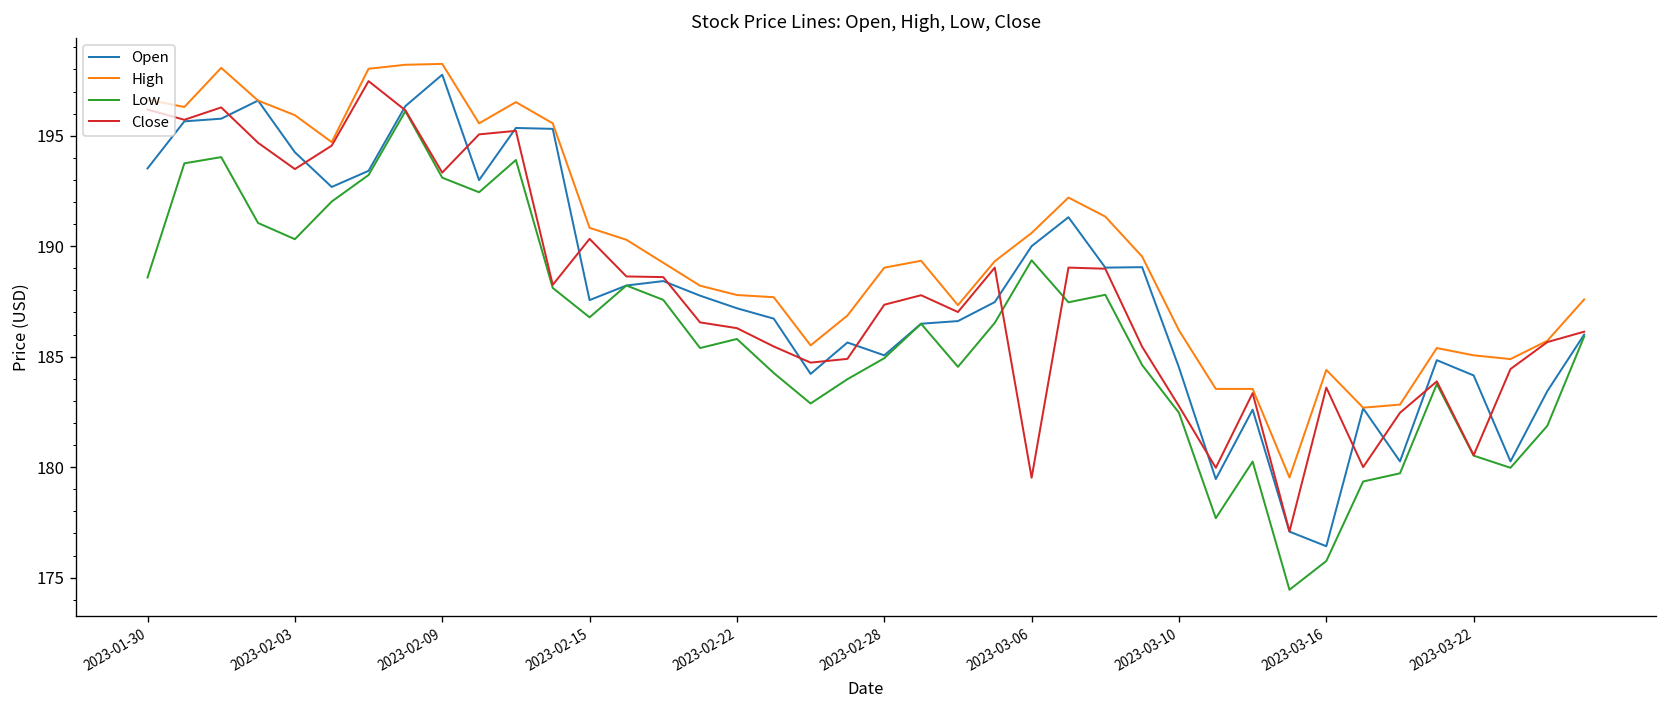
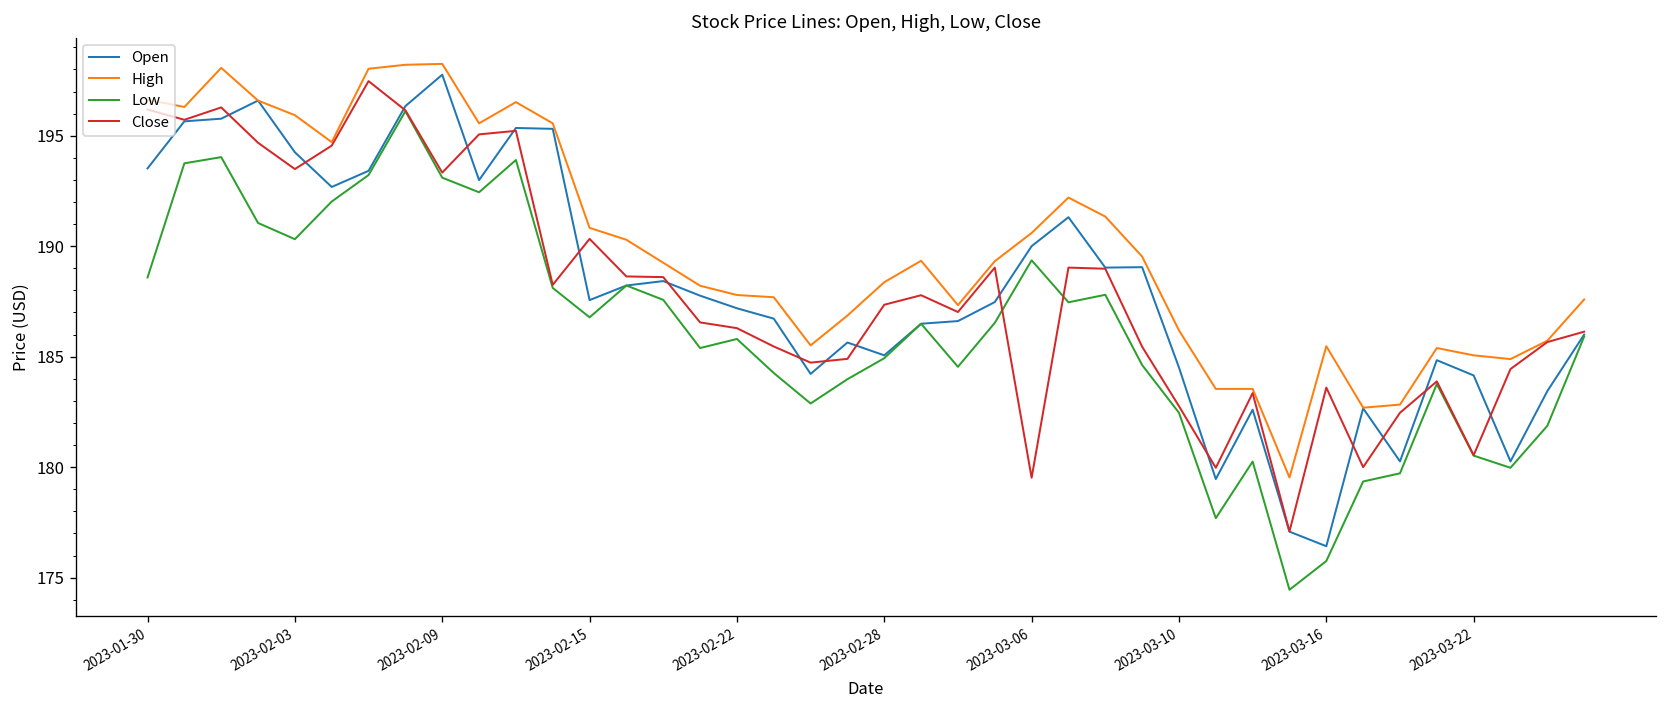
  {
    "Open": {
      "2023-01-30": 193.5,
      "2023-02-03": 194.3,
      "2023-02-09": 197.8,
      "2023-02-15": 187.6,
      "2023-02-22": 187.2,
      "2023-03-06": 190.0,
      "2023-03-10": 184.5,
      "2023-03-16": 176.4,
      "2023-03-22": 184.1
    },
    "High": {
      "2023-02-03": 195.9,
      "2023-02-09": 198.3,
      "2023-02-15": 190.8,
      "2023-02-22": 187.8,
-     "2023-02-28": 189.0,
+     "2023-02-28": 188.4,
      "2023-03-06": 190.6,
      "2023-03-10": 186.2,
-     "2023-03-16": 184.4,
+     "2023-03-16": 185.5,
      "2023-03-22": 185.1
    },
    "Low": {
      "2023-01-30": 188.6,
      "2023-02-03": 190.3,
      "2023-02-09": 193.1,
      "2023-02-15": 186.8,
      "2023-02-22": 185.8,
      "2023-03-06": 189.4,
      "2023-03-10": 182.5,
      "2023-03-16": 175.8
    },
    "Close": {
      "2023-02-03": 193.5,
      "2023-02-09": 193.3,
      "2023-02-15": 190.3,
      "2023-02-22": 186.3,
      "2023-02-28": 187.4,
      "2023-03-06": 179.5,
      "2023-03-10": 182.8,
      "2023-03-16": 183.6
    }
  }
